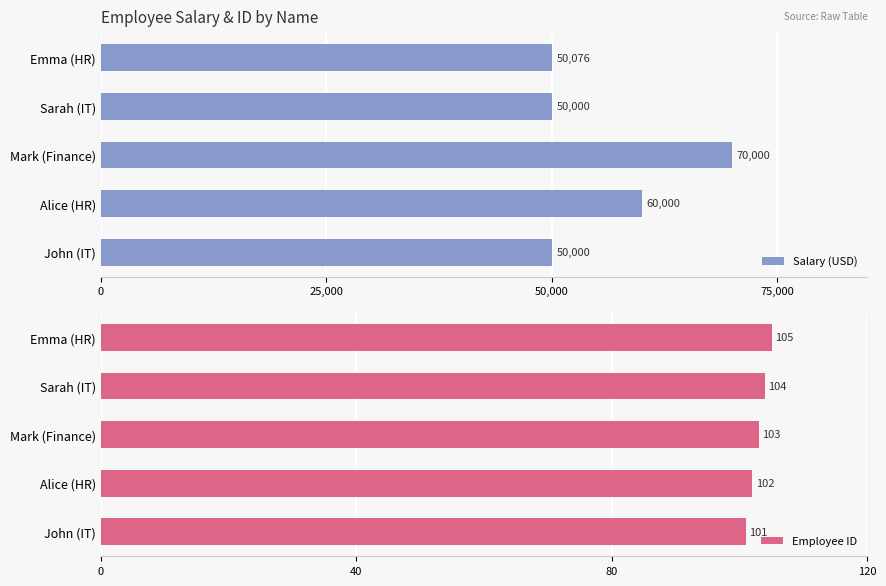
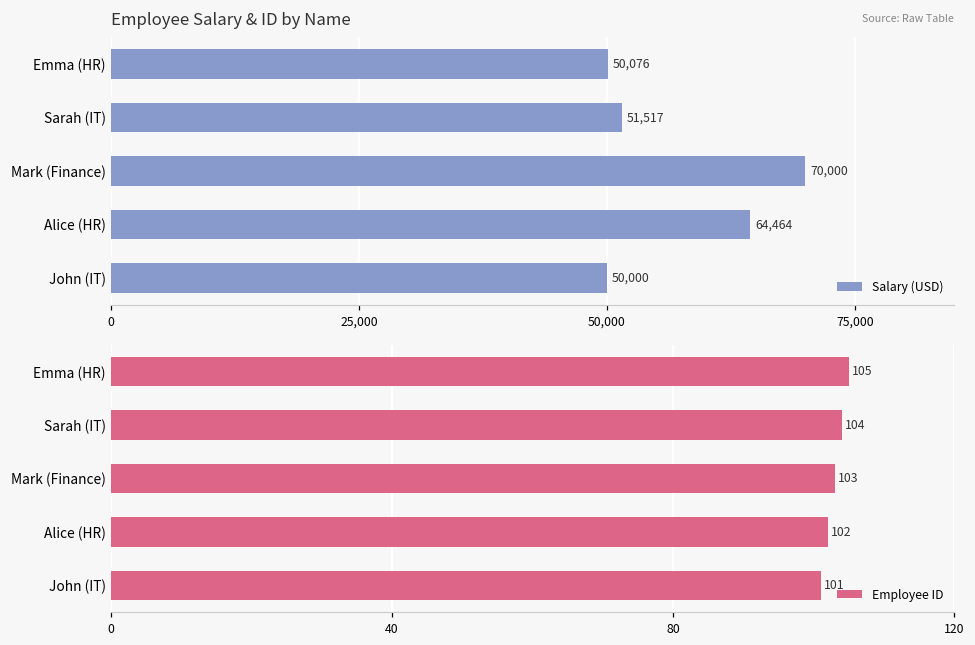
  {
    "Employee Salary & ID by Name": {
      "Emma (HR)": "50,076",
-     "Sarah (IT)": "50,000",
+     "Sarah (IT)": "51,517",
      "Mark (Finance)": "70,000",
-     "Alice (HR)": "60,000",
+     "Alice (HR)": "64,464",
      "John (IT)": "50,000"
    }
  }
